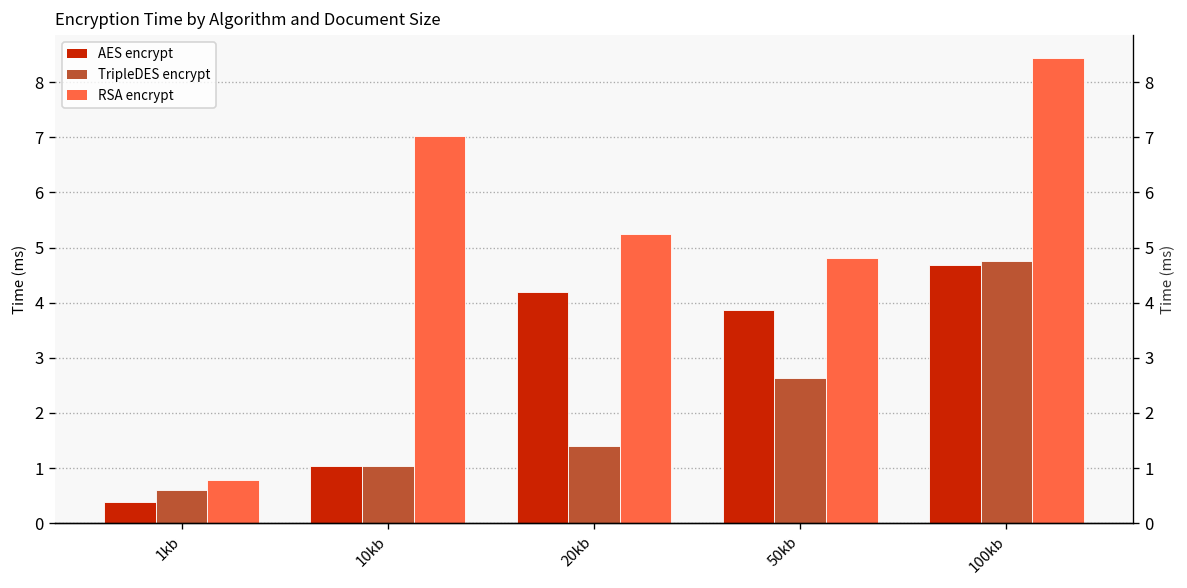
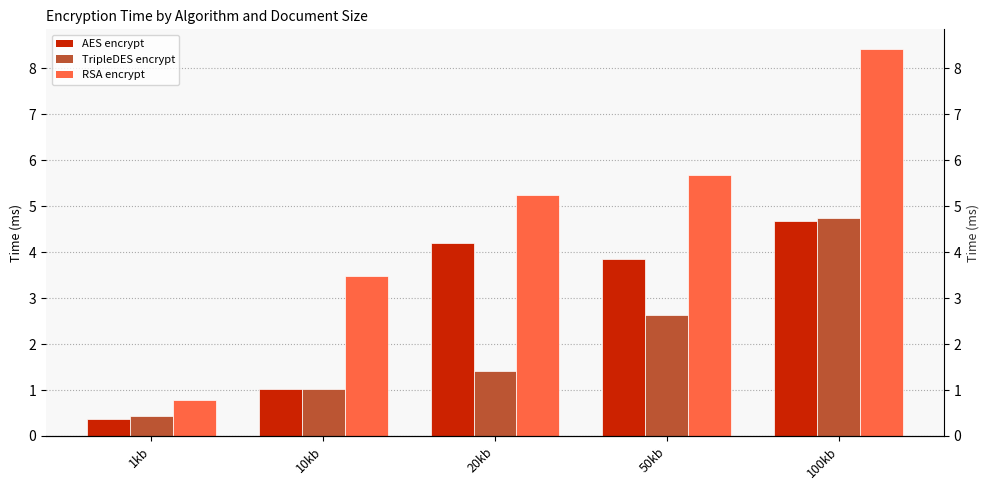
  {
    "AES encrypt": {
      "1kb": 0.4,
      "10kb": 1.0,
      "20kb": 4.2,
      "50kb": 3.9,
      "100kb": 4.7
    },
    "TripleDES encrypt": {
-     "1kb": 0.6,
+     "1kb": 0.4,
      "10kb": 1.0,
      "20kb": 1.4,
      "50kb": 2.6,
      "100kb": 4.8
    },
    "RSA encrypt": {
      "1kb": 0.8,
-     "10kb": 7.0,
+     "10kb": 3.5,
      "20kb": 5.2,
-     "50kb": 4.8,
+     "50kb": 5.7,
      "100kb": 8.4
    }
  }
